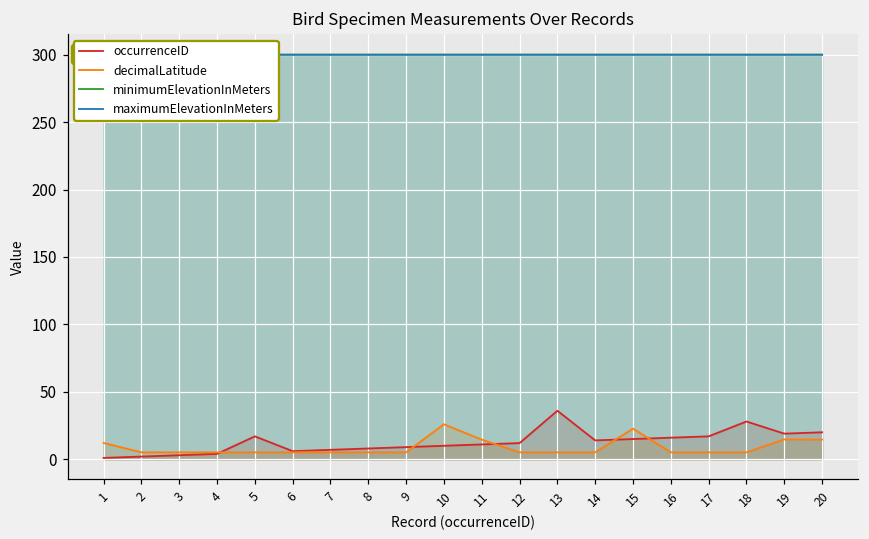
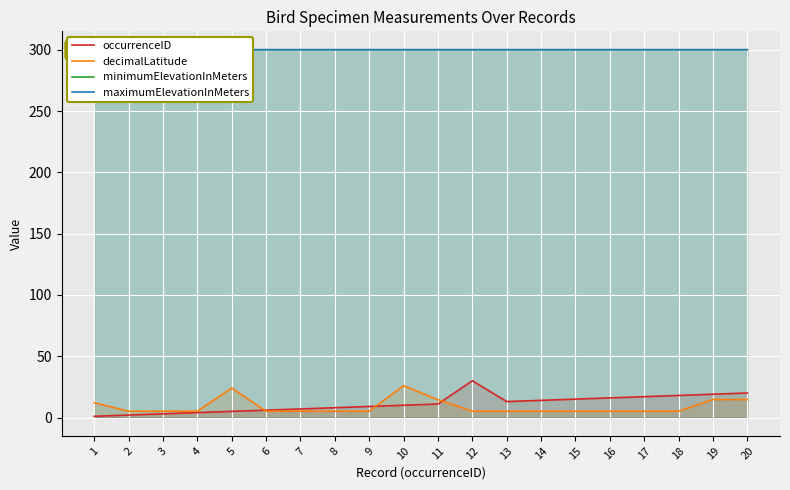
  {
    "occurrenceID": {
      "1": 1,
      "2": 2,
      "3": 3,
-     "5": 17,
+     "5": 5,
      "8": 8,
      "9": 9,
      "10": 10,
      "11": 11,
-     "12": 12,
-     "13": 36,
+     "12": 30,
+     "13": 13,
      "14": 14,
      "15": 15,
      "16": 16,
      "17": 17,
-     "18": 28,
+     "18": 18,
      "19": 19,
      "20": 20
    },
    "decimalLatitude": {
      "1": 12,
      "2": 5,
      "3": 5,
-     "5": 5,
+     "5": 24,
      "8": 5,
      "9": 5,
      "10": 26,
      "11": 15,
      "12": 5,
      "13": 5,
      "14": 5,
-     "15": 23,
+     "15": 5,
      "16": 5,
      "17": 5,
      "18": 5,
      "19": 15,
      "20": 15
    }
  }
